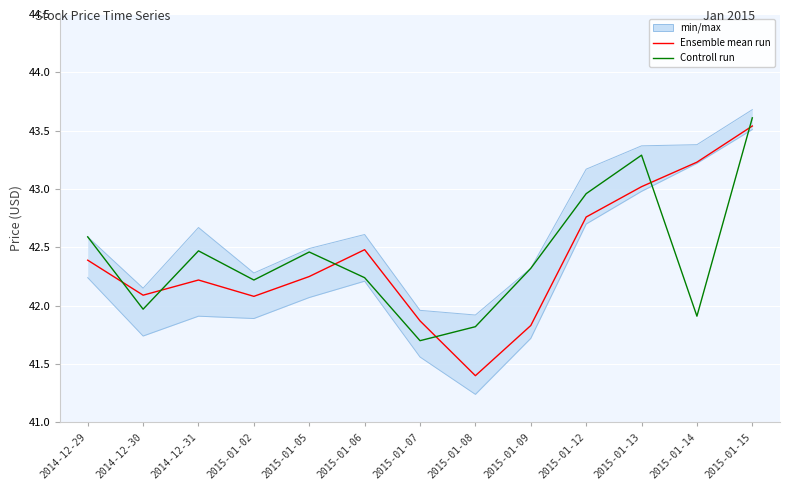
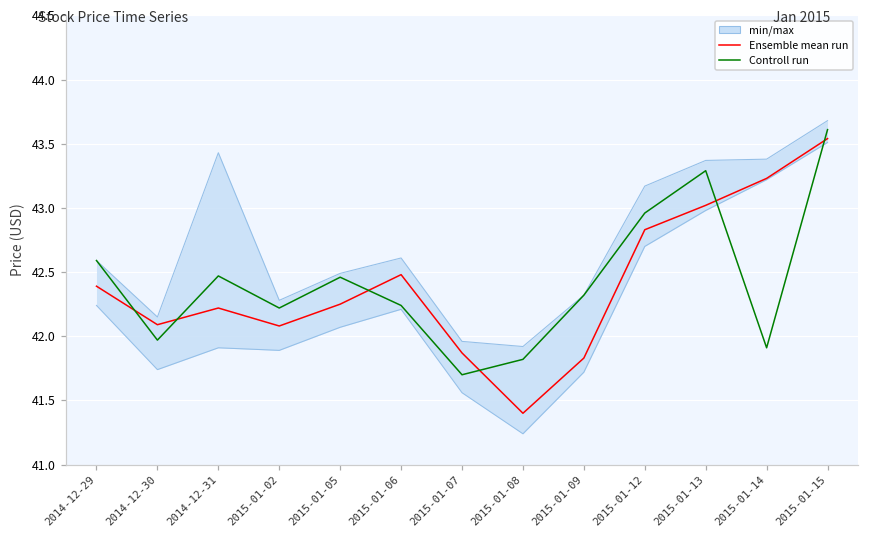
  {
    "min/max": {
      "2014-12-30": 42.15,
-     "2014-12-31": 42.67,
+     "2014-12-31": 43.43,
      "2015-01-02": 42.28,
      "2015-01-05": 42.49,
      "2015-01-06": 42.61,
      "2015-01-07": 41.96,
      "2015-01-08": 41.92,
      "2015-01-12": 43.17,
      "2015-01-13": 43.37,
      "2015-01-14": 43.38,
      "2015-01-15": 43.68
    },
    "Ensemble mean run": {
      "2014-12-29": 42.39,
      "2014-12-30": 42.09,
      "2014-12-31": 42.22,
      "2015-01-02": 42.08,
      "2015-01-05": 42.25,
      "2015-01-06": 42.48,
      "2015-01-07": 41.87,
      "2015-01-08": 41.40,
      "2015-01-09": 41.83,
-     "2015-01-12": 42.76,
+     "2015-01-12": 42.83,
      "2015-01-13": 43.02,
      "2015-01-15": 43.54
    },
    "Controll run": {
      "2014-12-30": 41.97,
      "2014-12-31": 42.47,
      "2015-01-02": 42.22,
      "2015-01-05": 42.46,
      "2015-01-06": 42.24,
      "2015-01-07": 41.70,
      "2015-01-08": 41.82,
      "2015-01-12": 42.96,
      "2015-01-13": 43.29,
      "2015-01-14": 41.91,
      "2015-01-15": 43.61
    }
  }
